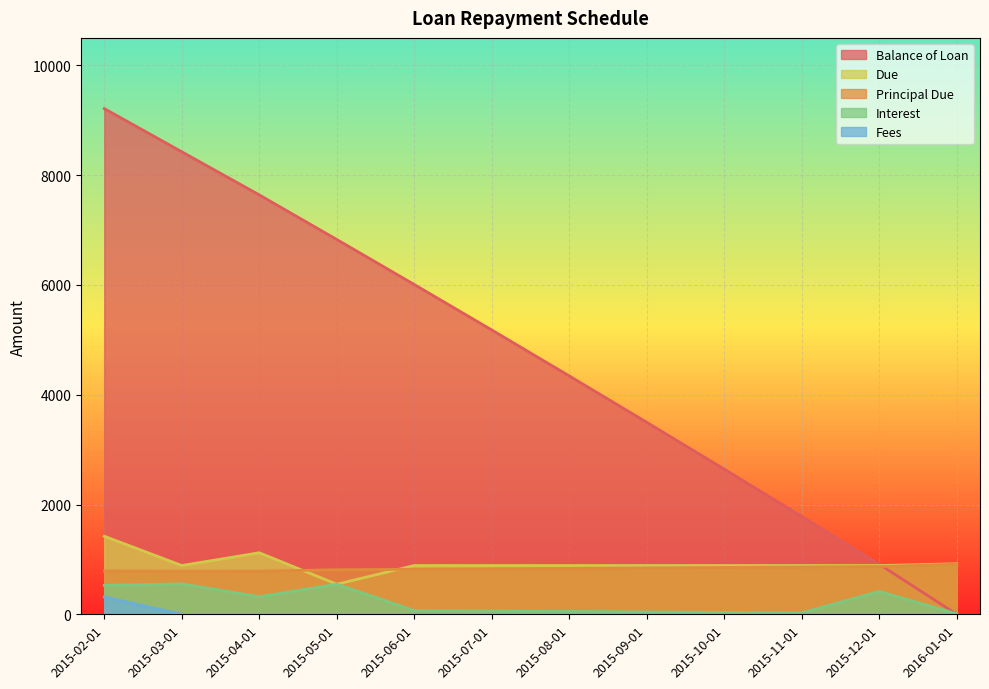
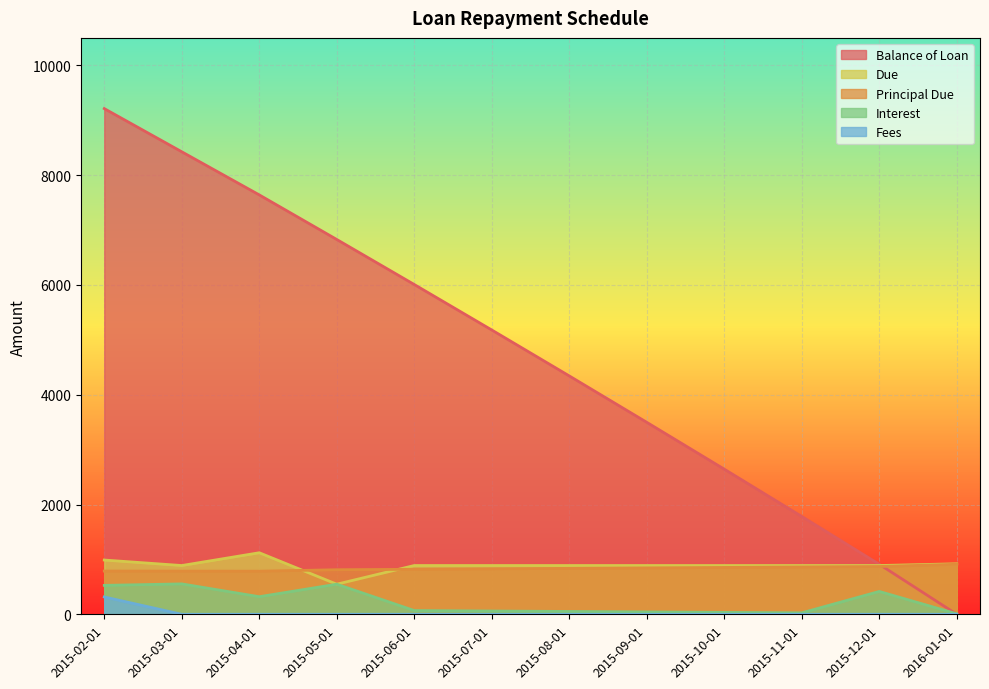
  {
    "Due": {
-     "2015-02-01": 1400,
+     "2015-02-01": 1000,
      "2015-03-01": 900,
      "2015-04-01": 1100,
      "2015-06-01": 900,
      "2015-07-01": 900,
      "2015-08-01": 900
    },
    "Interest": {
      "2015-02-01": 500,
      "2015-03-01": 600,
      "2015-04-01": 300,
      "2015-06-01": 100,
      "2015-07-01": 100,
      "2015-08-01": 100,
      "2015-12-01": 400
    },
    "Fees": {
      "2015-02-01": 300,
      "2015-03-01": 0,
      "2015-04-01": 0,
      "2015-05-01": 0,
      "2015-06-01": 0,
      "2015-07-01": 0,
      "2015-08-01": 0,
      "2015-12-01": 0
    }
  }
